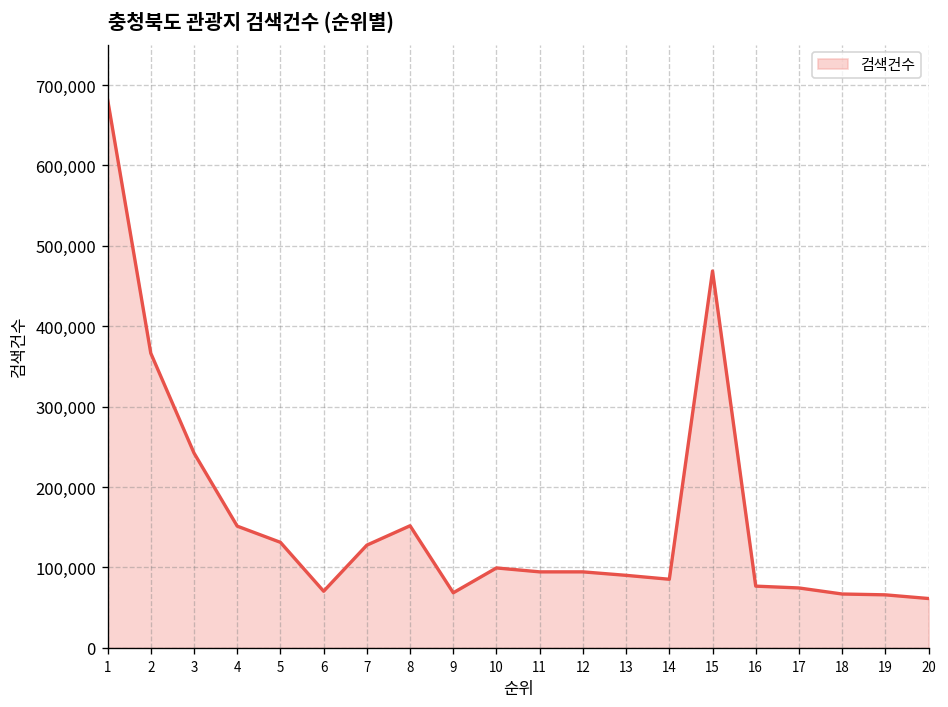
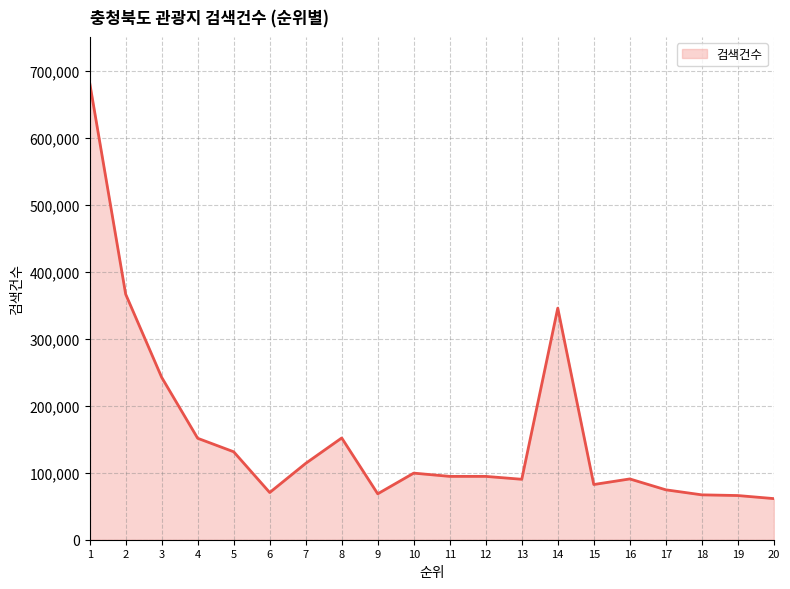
  {
    "1": "680,000",
    "2": "370,000",
    "3": "240,000",
    "4": "150,000",
    "5": "130,000",
    "6": "70,000",
-   "7": "130,000",
+   "7": "110,000",
    "8": "150,000",
    "9": "70,000",
    "10": "100,000",
    "11": "90,000",
    "12": "90,000",
    "13": "90,000",
-   "14": "90,000",
-   "15": "470,000",
-   "16": "80,000",
+   "14": "350,000",
+   "15": "80,000",
+   "16": "90,000",
    "17": "70,000",
    "18": "70,000",
    "19": "70,000",
    "20": "60,000"
  }
